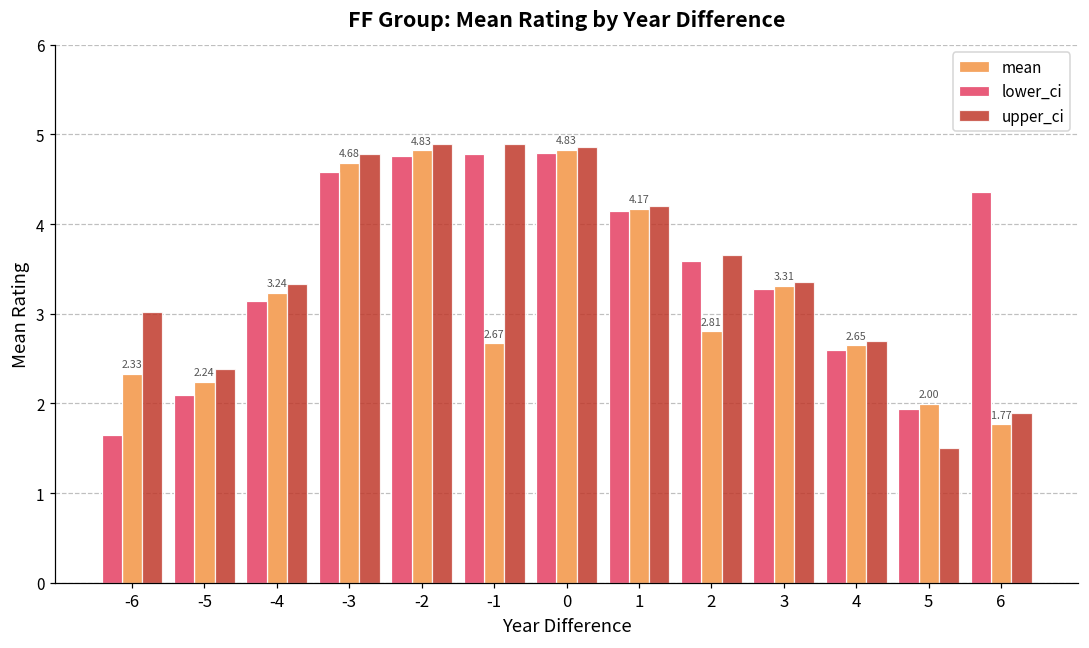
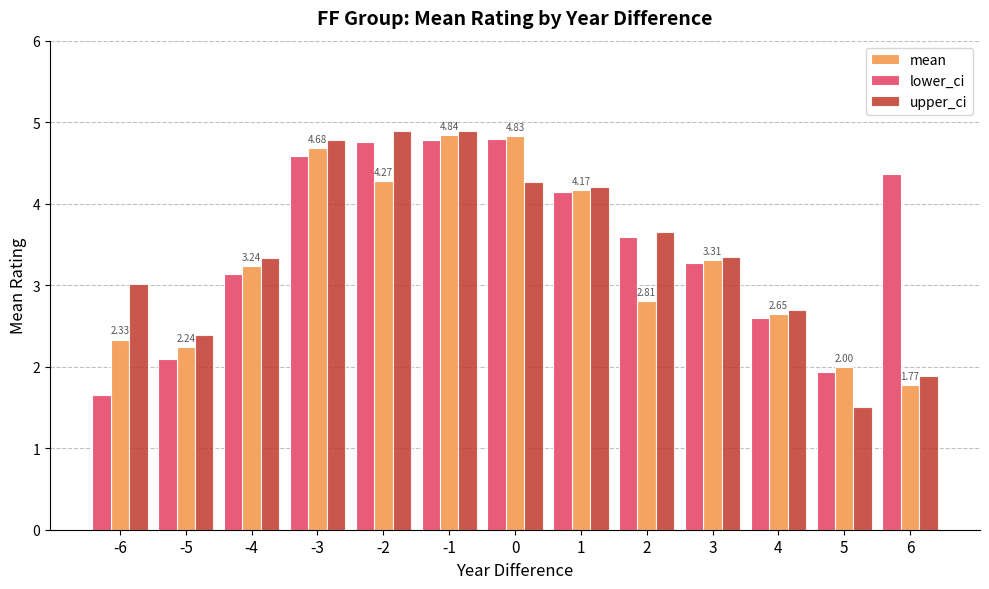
  {
    "mean": {
      "-6": 2.33,
      "-5": 2.24,
      "-4": 3.24,
      "-3": 4.68,
-     "-2": 4.83,
-     "-1": 2.67,
+     "-2": 4.27,
+     "-1": 4.84,
      "0": 4.83,
      "1": 4.17,
      "2": 2.81,
      "3": 3.31,
      "4": 2.65,
      "5": 2.00,
      "6": 1.77
    },
    "lower_ci": {
      "-6": 1.7,
      "-5": 2.1,
      "-4": 3.1,
      "-3": 4.6,
      "-2": 4.8,
      "-1": 4.8,
      "0": 4.8,
      "1": 4.1,
      "2": 3.6,
      "3": 3.3,
      "4": 2.6,
      "5": 1.9,
      "6": 4.4
    },
    "upper_ci": {
      "-6": 3.0,
      "-5": 2.4,
      "-4": 3.3,
      "-3": 4.8,
      "-2": 4.9,
      "-1": 4.9,
-     "0": 4.9,
+     "0": 4.3,
      "1": 4.2,
      "2": 3.7,
      "3": 3.4,
      "4": 2.7,
      "5": 1.5,
      "6": 1.9
    }
  }
